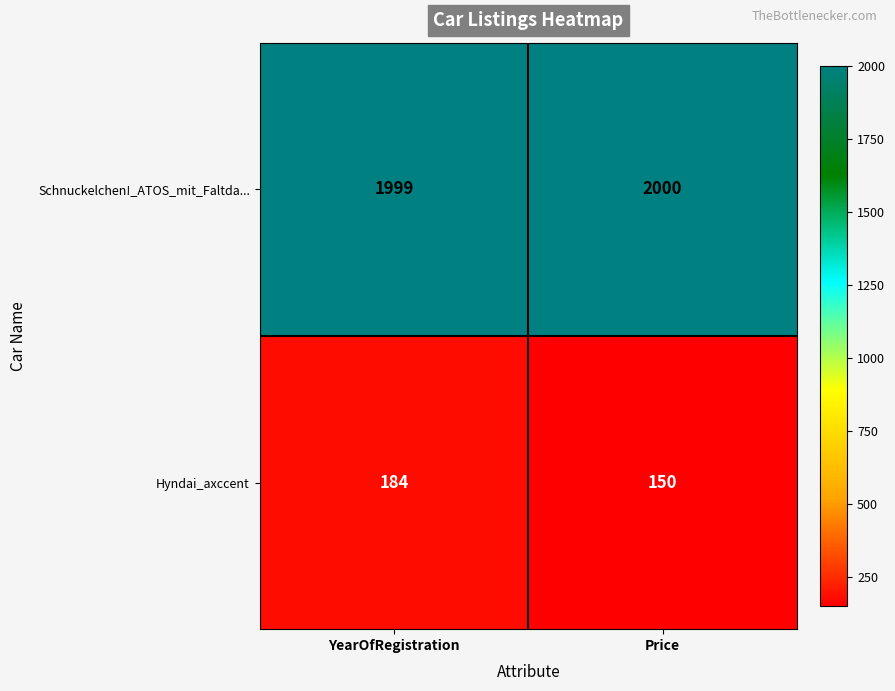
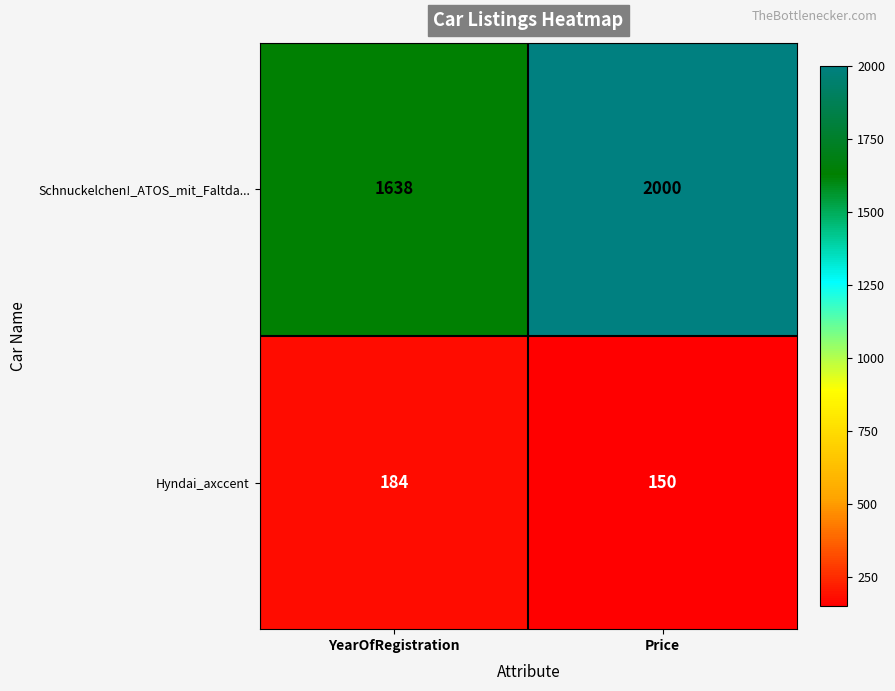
  {
    "Schnuckelchen!_ATOS_mit_Faltda...": {
-     "YearOfRegistration": 1999,
+     "YearOfRegistration": 1638,
      "Price": 2000
    },
    "Hyndai_axccent": {
      "YearOfRegistration": 184,
      "Price": 150
    }
  }
